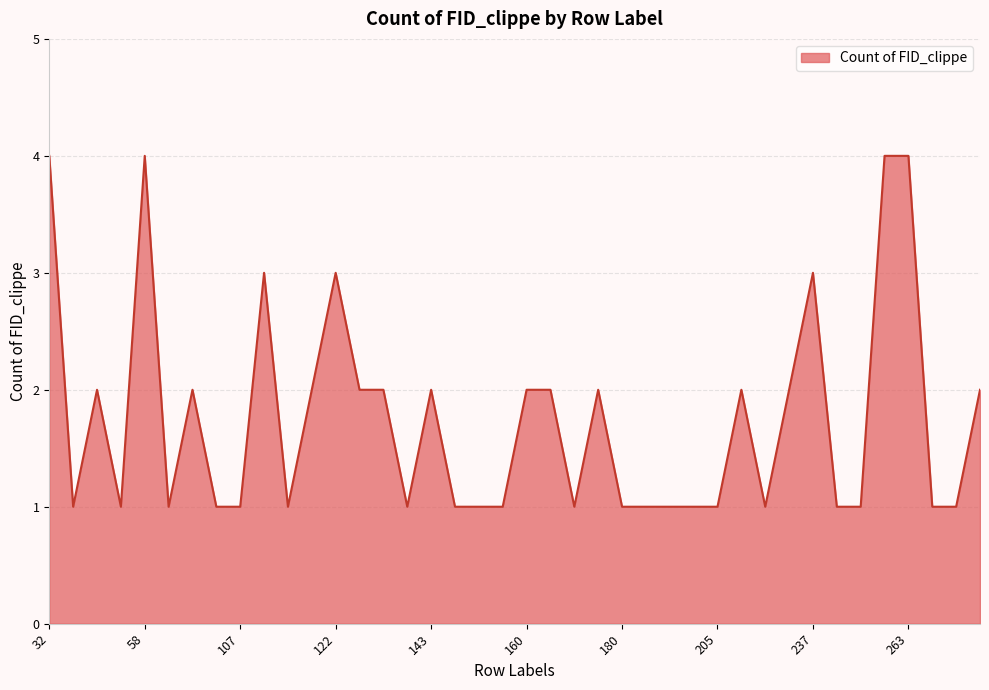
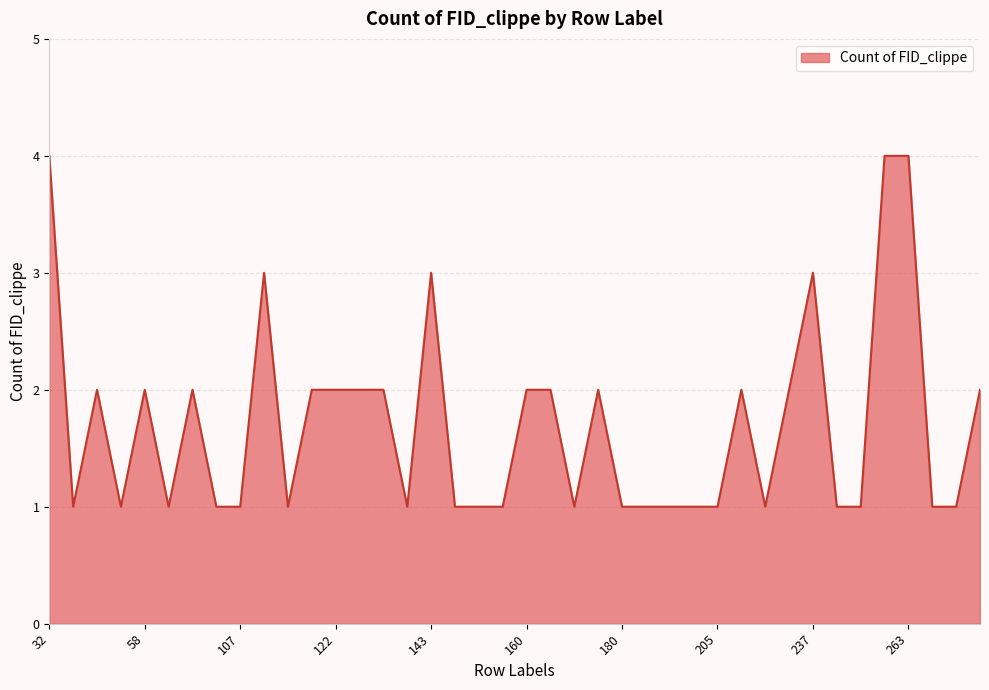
  {
    "32": 4,
-   "58": 4,
+   "58": 2,
    "107": 1,
-   "122": 3,
-   "143": 2,
+   "122": 2,
+   "143": 3,
    "160": 2,
    "180": 1,
    "205": 1,
    "237": 3,
    "263": 4
  }
